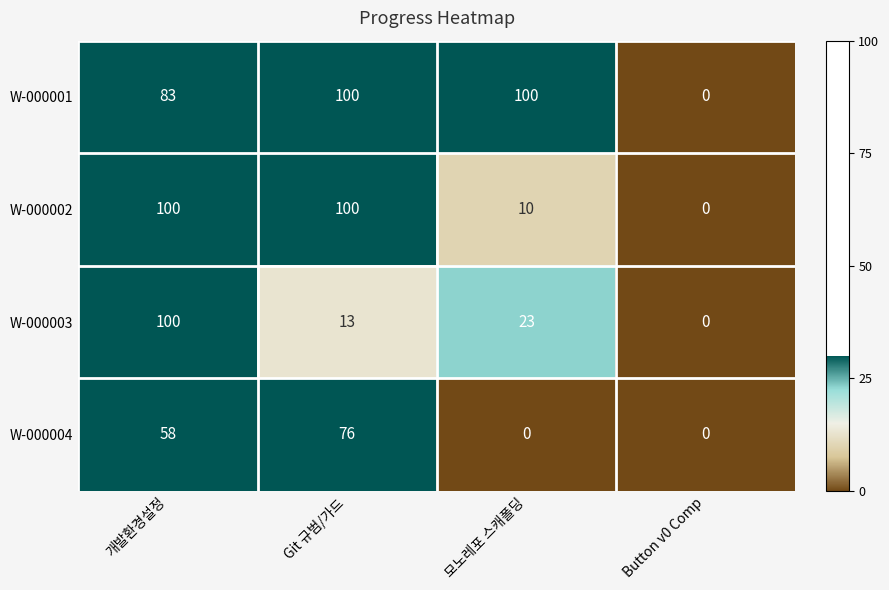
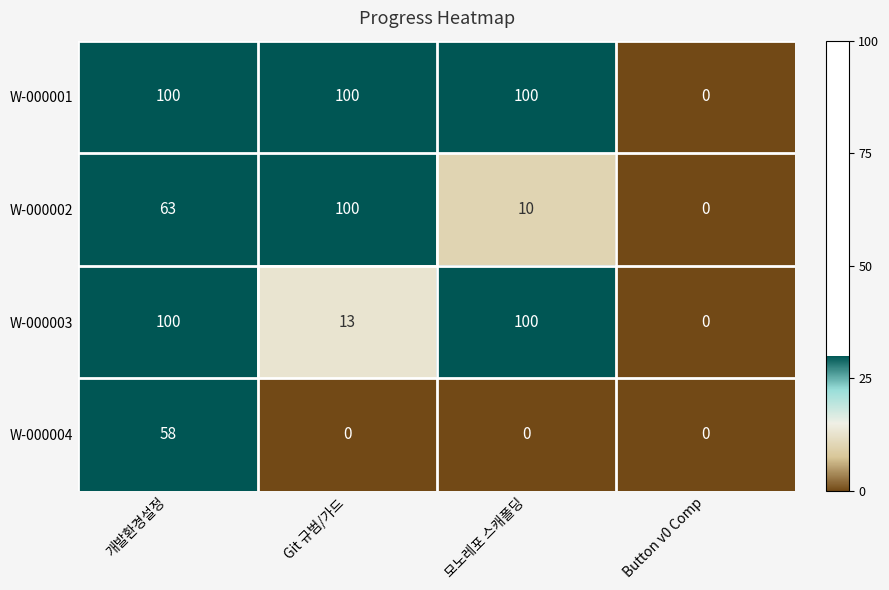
  {
    "W-000001": {
-     "개발환경설정": 83,
+     "개발환경설정": 100,
      "Git 규범/가드": 100,
      "모노레포 스캐폴딩": 100,
      "Button v0 Comp": 0
    },
    "W-000002": {
-     "개발환경설정": 100,
+     "개발환경설정": 63,
      "Git 규범/가드": 100,
      "모노레포 스캐폴딩": 10,
      "Button v0 Comp": 0
    },
    "W-000003": {
      "개발환경설정": 100,
      "Git 규범/가드": 13,
-     "모노레포 스캐폴딩": 23,
+     "모노레포 스캐폴딩": 100,
      "Button v0 Comp": 0
    },
    "W-000004": {
      "개발환경설정": 58,
-     "Git 규범/가드": 76,
+     "Git 규범/가드": 0,
      "모노레포 스캐폴딩": 0,
      "Button v0 Comp": 0
    }
  }
